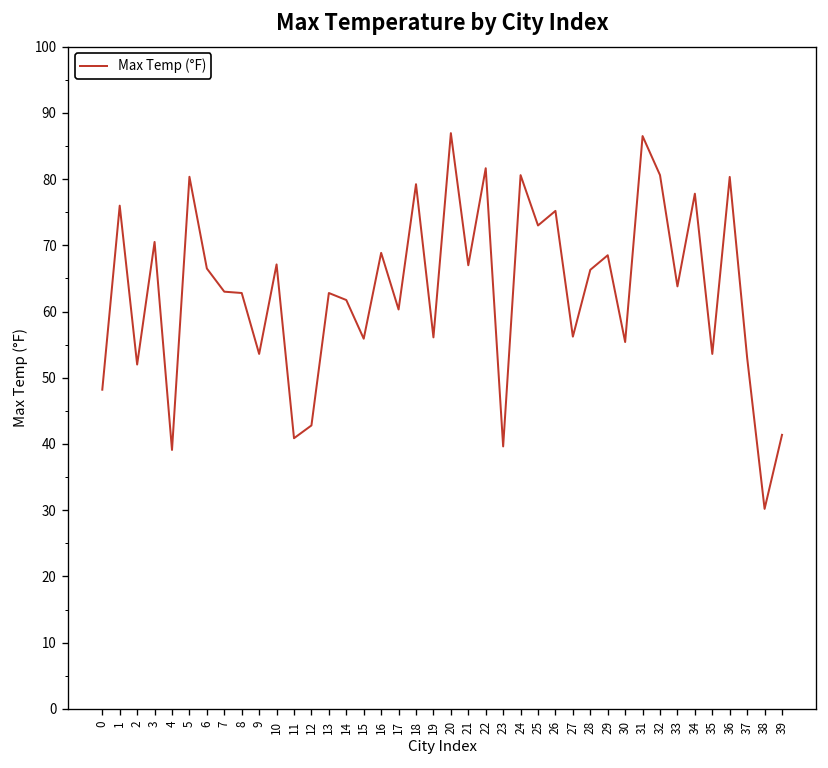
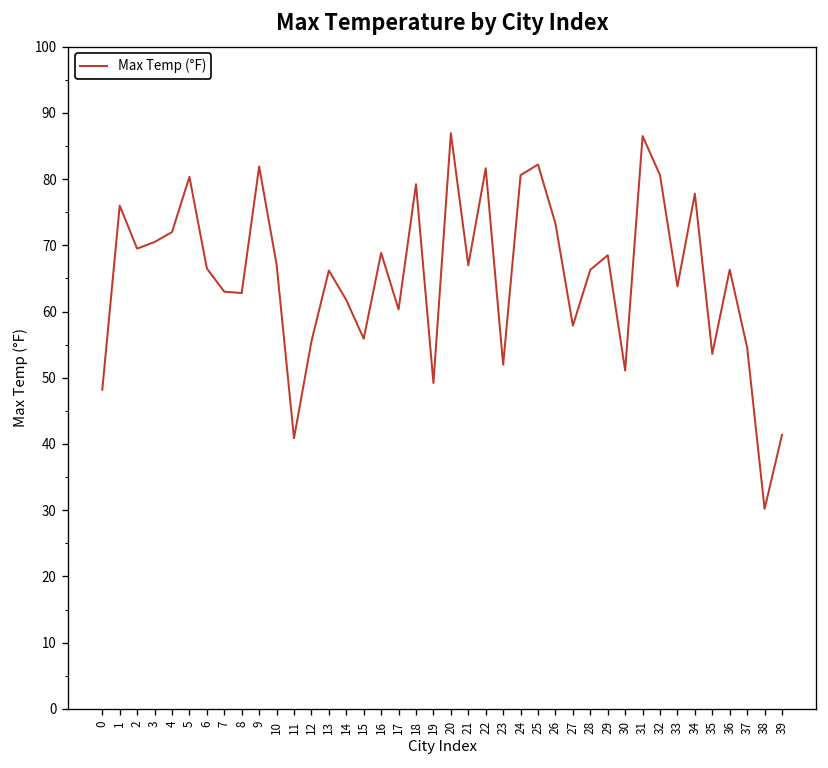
  {
    "0": 48,
    "1": 76,
-   "2": 52,
+   "2": 70,
    "3": 71,
-   "4": 39,
+   "4": 72,
    "5": 80,
    "6": 67,
    "7": 63,
    "8": 63,
-   "9": 54,
+   "9": 82,
    "10": 67,
    "11": 41,
-   "12": 43,
-   "13": 63,
+   "12": 56,
+   "13": 66,
    "14": 62,
    "15": 56,
    "16": 69,
    "17": 60,
    "18": 79,
-   "19": 56,
+   "19": 49,
    "20": 87,
    "21": 67,
    "22": 82,
-   "23": 40,
+   "23": 52,
    "24": 81,
-   "25": 73,
-   "26": 75,
-   "27": 56,
+   "25": 82,
+   "26": 73,
+   "27": 58,
    "28": 66,
    "29": 69,
-   "30": 55,
+   "30": 51,
    "31": 87,
    "32": 81,
    "33": 64,
    "34": 78,
    "35": 54,
-   "36": 80,
-   "37": 53,
+   "36": 66,
+   "37": 55,
    "38": 30,
    "39": 41
  }
